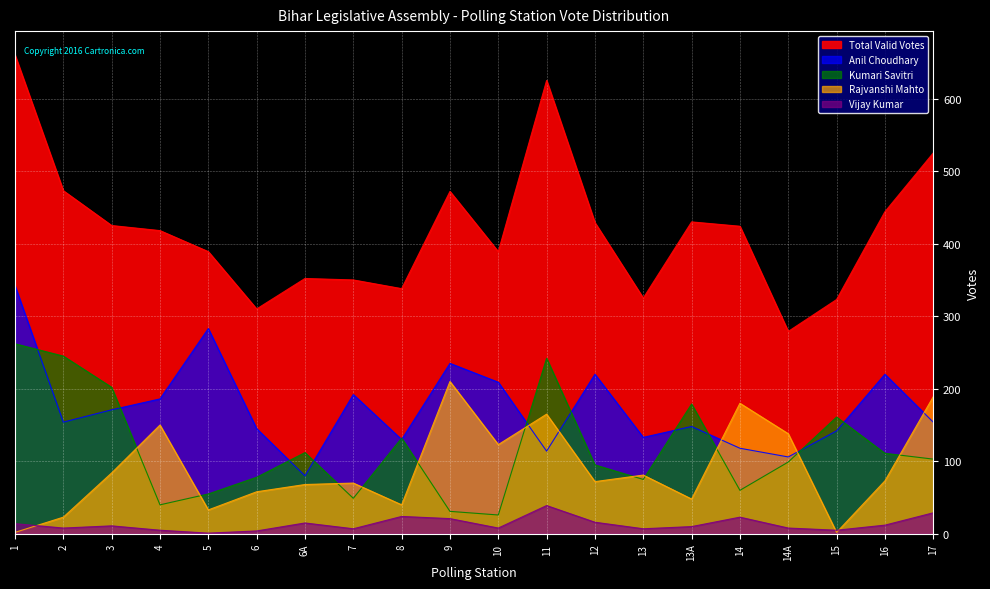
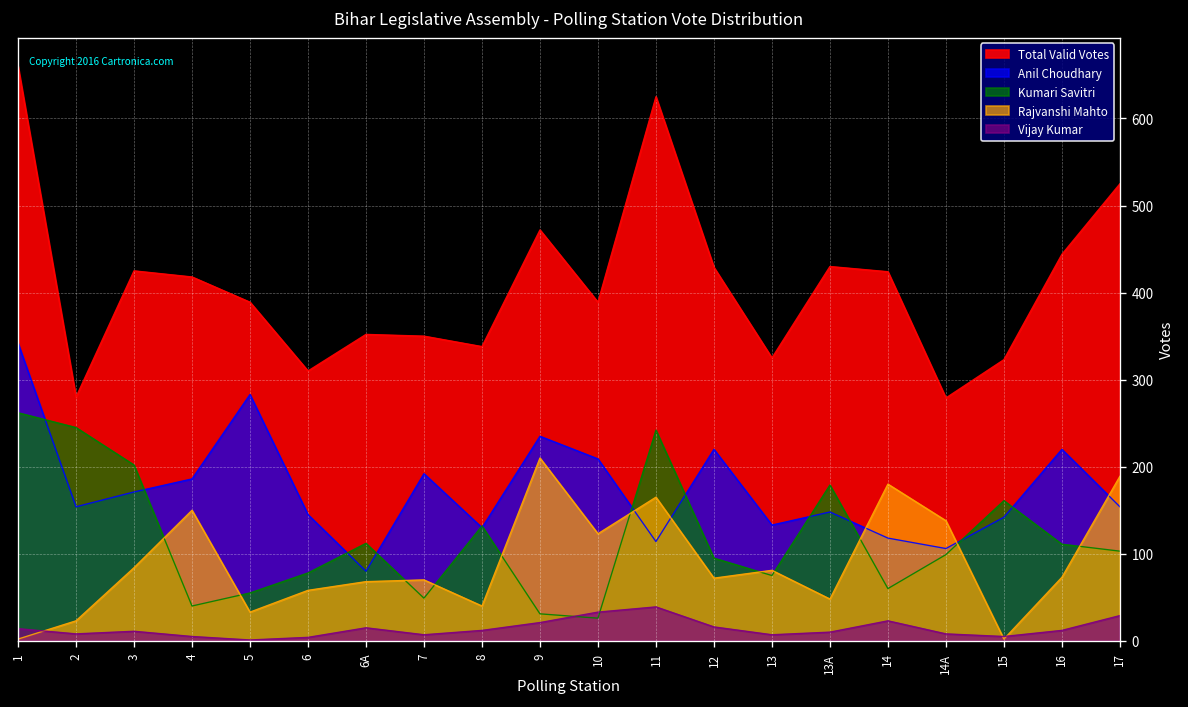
  {
    "Total Valid Votes": {
-     "2": 470,
+     "2": 280,
      "3": 430,
      "4": 420,
      "5": 390,
      "6": 310,
      "6A": 350,
      "7": 350,
      "8": 340,
      "9": 470,
      "10": 390,
      "11": 630,
      "12": 430,
      "13": 330,
      "13A": 430,
      "14": 420,
      "14A": 280,
      "15": 320,
      "16": 440,
      "17": 530
    },
    "Anil Choudhary": {
      "1": 340,
      "2": 150,
      "3": 170,
      "4": 190,
      "5": 280,
      "6": 150,
      "6A": 80,
      "7": 190,
      "9": 240,
      "10": 210,
      "11": 110,
      "12": 220,
      "13": 130,
      "13A": 150,
      "14": 120,
      "14A": 110,
      "15": 140,
      "16": 220,
      "17": 150
    },
    "Kumari Savitri": {
      "1": 260,
      "2": 250,
      "3": 200,
      "4": 40,
      "5": 60,
      "6": 80,
      "6A": 110,
      "7": 50,
      "9": 30,
      "10": 30,
      "11": 240,
      "12": 100,
      "13": 80,
      "13A": 180,
      "14": 60,
      "14A": 100,
      "15": 160,
      "16": 110,
      "17": 100
    },
    "Rajvanshi Mahto": {
      "1": 0,
      "2": 20,
      "3": 80,
      "4": 150,
      "5": 30,
      "6": 60,
      "6A": 70,
      "7": 70,
      "8": 40,
      "9": 210,
      "10": 120,
      "11": 170,
      "12": 70,
      "13": 80,
      "13A": 50,
      "14": 180,
      "14A": 140,
      "16": 70,
      "17": 190
    },
    "Vijay Kumar": {
      "1": 10,
      "2": 10,
      "3": 10,
      "4": 10,
      "5": 0,
      "6": 0,
      "6A": 20,
      "7": 10,
-     "8": 20,
+     "8": 10,
      "9": 20,
-     "10": 10,
+     "10": 30,
      "11": 40,
      "12": 20,
      "13": 10,
      "13A": 10,
      "14": 20,
      "14A": 10,
      "16": 10,
      "17": 30
    }
  }
